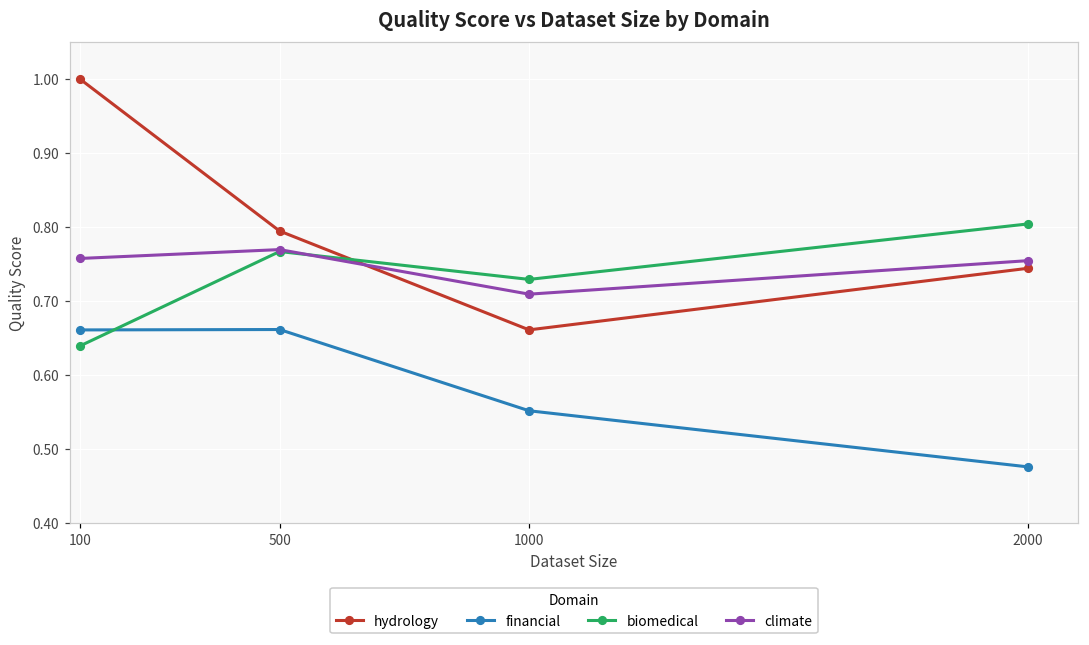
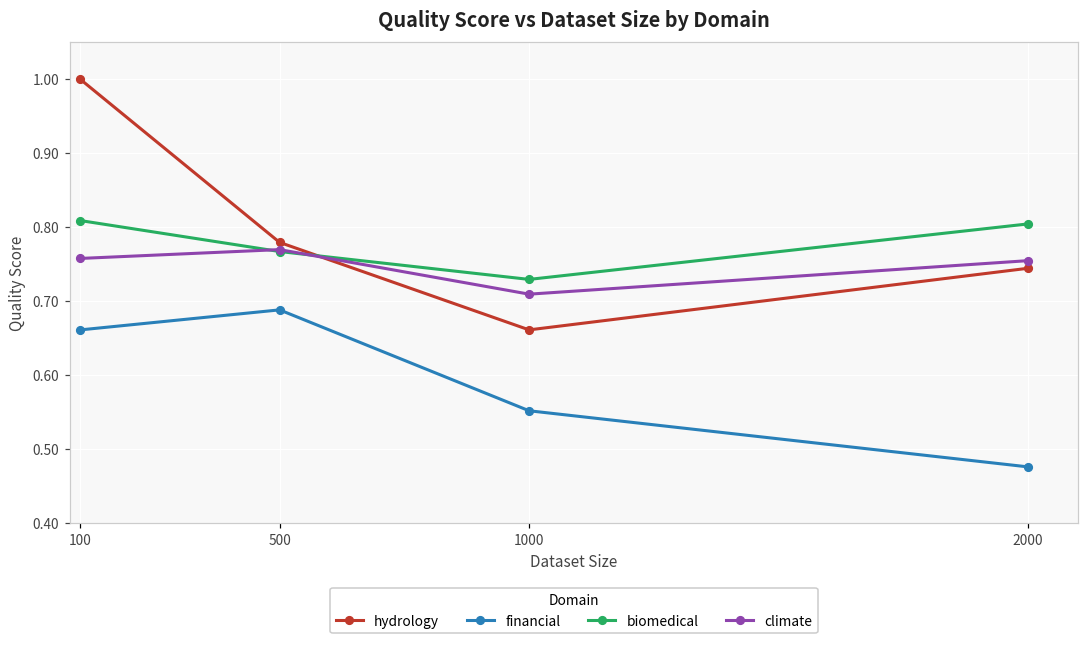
  {
    "hydrology": {
      "100": 1.00,
-     "500": 0.79,
+     "500": 0.78,
      "1000": 0.66,
      "2000": 0.74
    },
    "financial": {
      "100": 0.66,
-     "500": 0.66,
+     "500": 0.69,
      "1000": 0.55,
      "2000": 0.48
    },
    "biomedical": {
-     "100": 0.64,
+     "100": 0.81,
      "1000": 0.73,
      "2000": 0.80
    },
    "climate": {
      "100": 0.76,
      "1000": 0.71,
      "2000": 0.75
    }
  }
